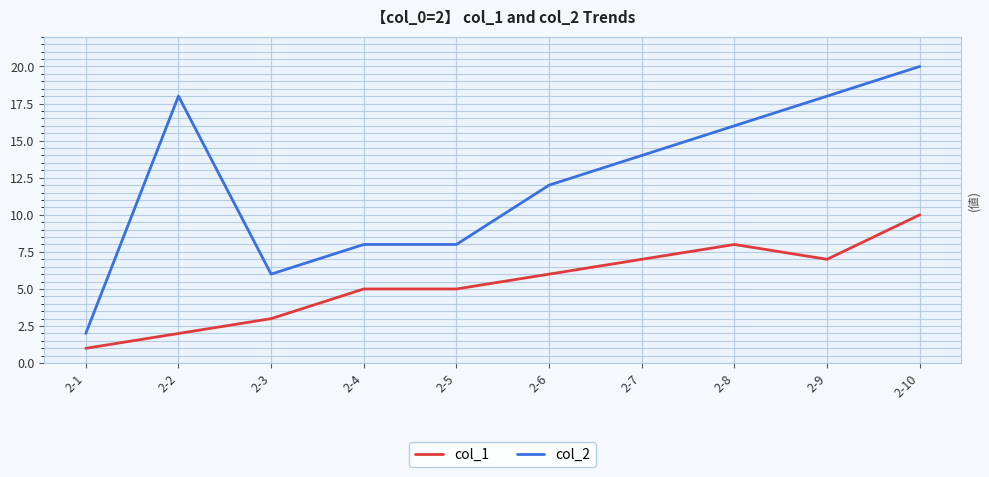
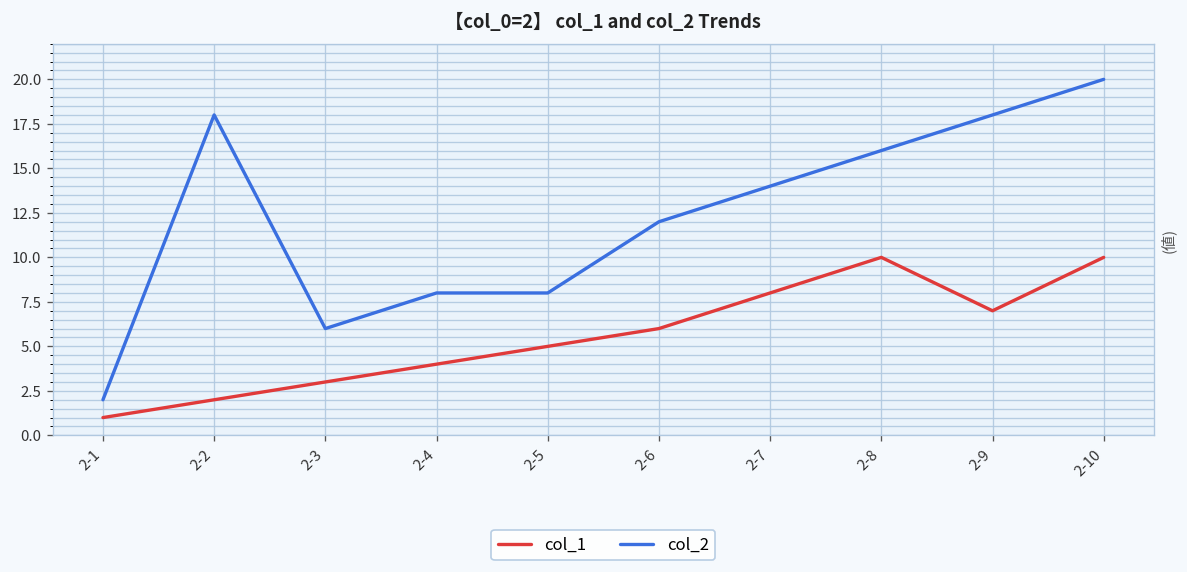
  {
    "col_1": {
      "2-1": 1,
      "2-2": 2,
      "2-3": 3,
-     "2-4": 5,
+     "2-4": 4,
      "2-5": 5,
      "2-6": 6,
-     "2-7": 7,
-     "2-8": 8,
+     "2-7": 8,
+     "2-8": 10,
      "2-9": 7,
      "2-10": 10
    },
    "col_2": {
      "2-1": 2,
      "2-2": 18,
      "2-3": 6,
      "2-4": 8,
      "2-5": 8,
      "2-6": 12,
      "2-7": 14,
      "2-8": 16,
      "2-9": 18,
      "2-10": 20
    }
  }
